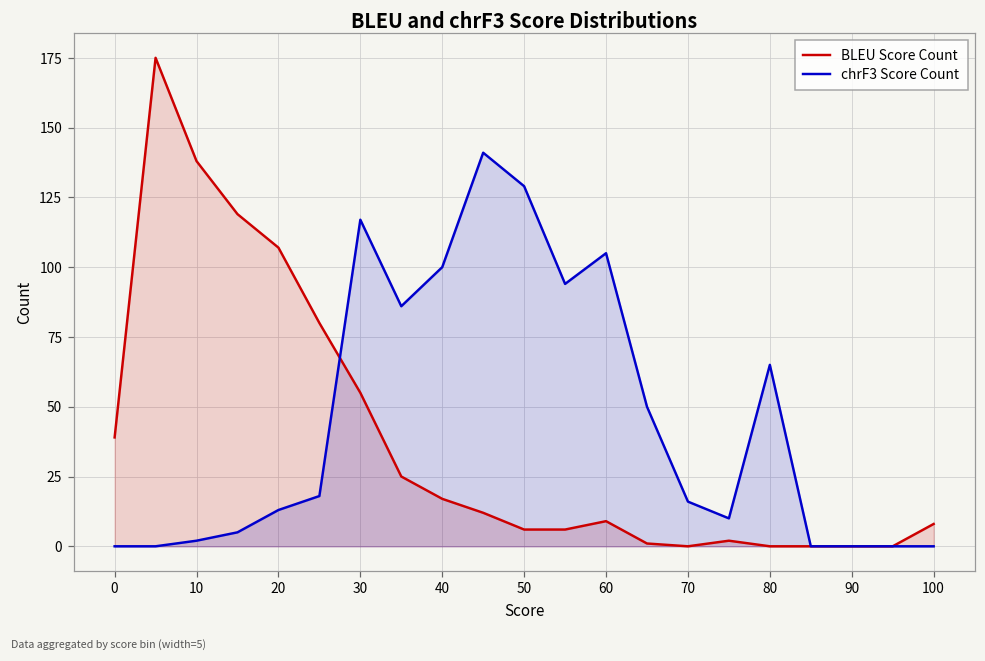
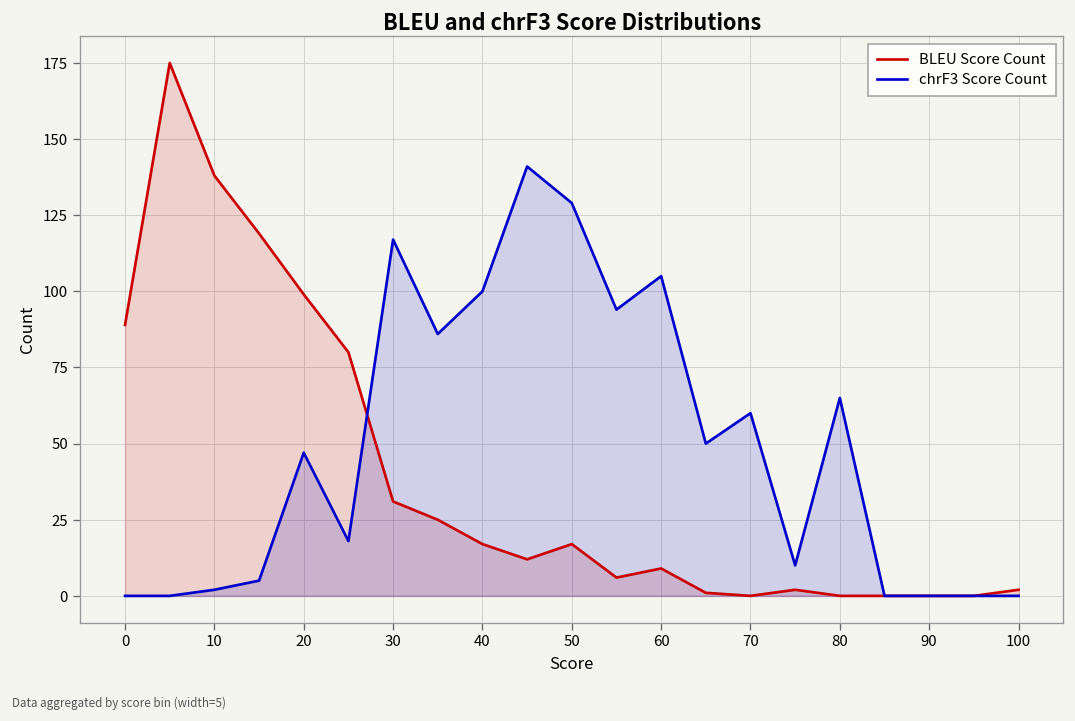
  {
    "BLEU Score Count": {
-     "0": 39,
+     "0": 89,
      "10": 138,
-     "20": 107,
-     "30": 55,
+     "20": 99,
+     "30": 31,
      "40": 17,
-     "50": 6,
+     "50": 17,
      "60": 9,
      "70": 0,
      "80": 0,
-     "100": 8
+     "100": 2
    },
    "chrF3 Score Count": {
      "0": 0,
      "10": 2,
-     "20": 13,
+     "20": 47,
      "30": 117,
      "40": 100,
      "50": 129,
      "60": 105,
-     "70": 16,
+     "70": 60,
      "80": 65,
      "100": 0
    }
  }
